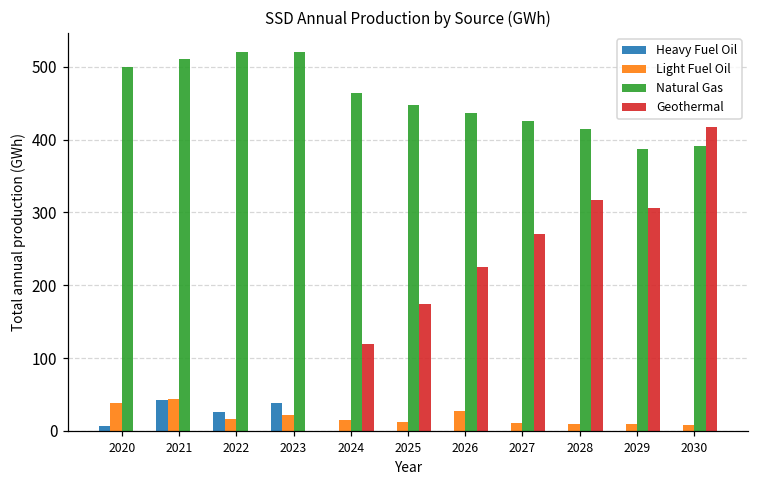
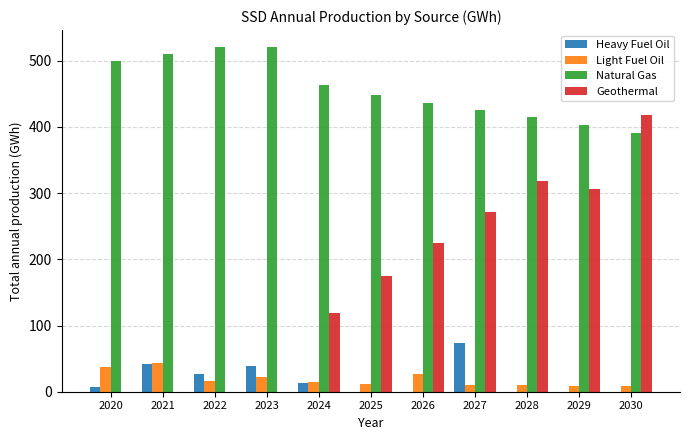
  {
    "Heavy Fuel Oil": {
      "2020": 10,
      "2021": 40,
      "2022": 30,
      "2023": 40,
-     "2024": 0,
+     "2024": 10,
      "2025": 0,
      "2026": 0,
-     "2027": 0,
+     "2027": 70,
      "2028": 0,
      "2029": 0,
      "2030": 0
    },
    "Light Fuel Oil": {
      "2020": 40,
      "2021": 40,
      "2022": 20,
      "2023": 20,
      "2024": 10,
      "2025": 10,
      "2026": 30,
      "2027": 10,
      "2028": 10,
      "2029": 10,
      "2030": 10
    },
    "Natural Gas": {
      "2020": 500,
      "2021": 510,
      "2022": 520,
      "2023": 520,
      "2024": 460,
      "2025": 450,
      "2026": 440,
      "2027": 430,
      "2028": 410,
-     "2029": 390,
+     "2029": 400,
      "2030": 390
    },
    "Geothermal": {
      "2020": 0,
      "2021": 0,
      "2022": 0,
      "2023": 0,
      "2024": 120,
      "2025": 170,
      "2026": 220,
      "2027": 270,
      "2028": 320,
      "2029": 310,
      "2030": 420
    }
  }
